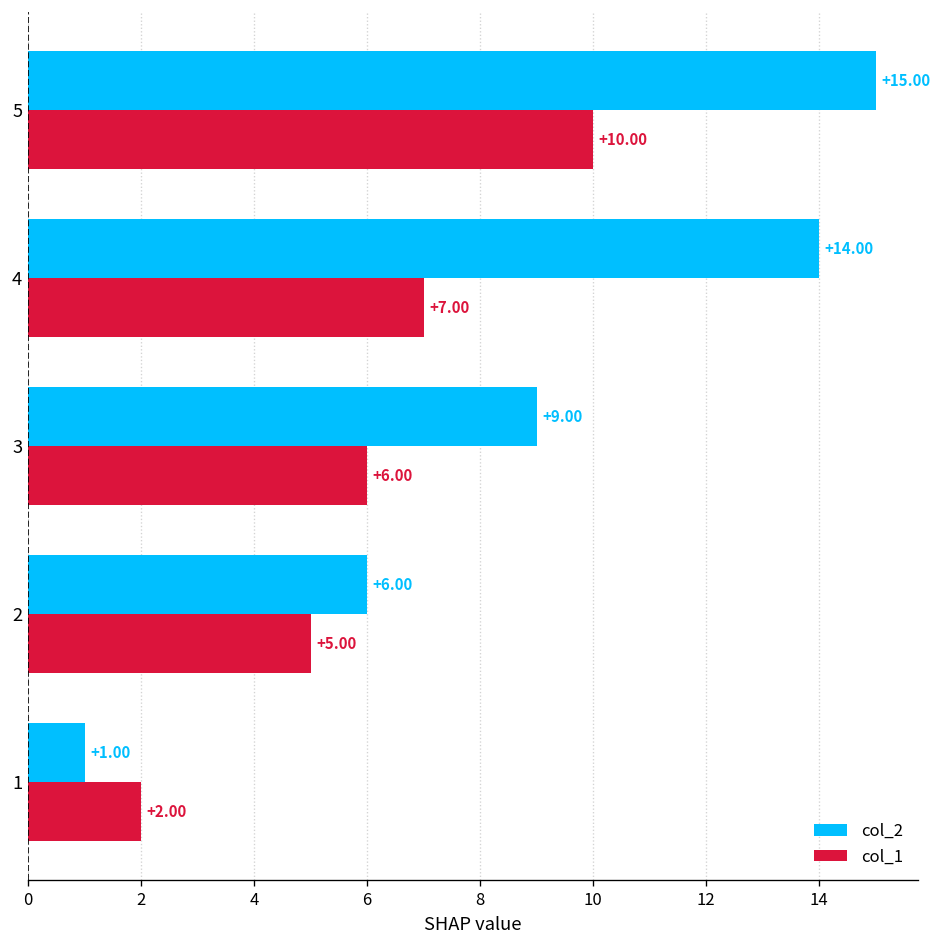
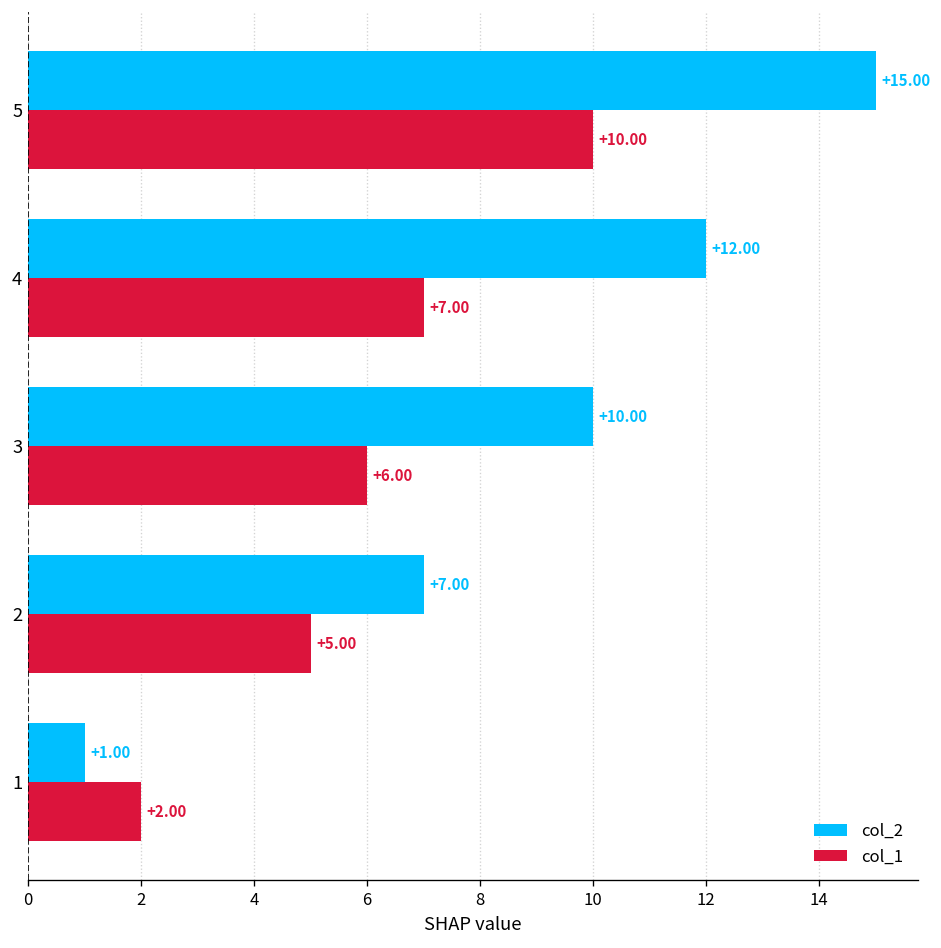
  {
    "col_2": {
      "5": "+15.00",
-     "4": "+14.00",
-     "3": "+9.00",
-     "2": "+6.00",
+     "4": "+12.00",
+     "3": "+10.00",
+     "2": "+7.00",
      "1": "+1.00"
    },
    "col_1": {
      "5": "+10.00",
      "4": "+7.00",
      "3": "+6.00",
      "2": "+5.00",
      "1": "+2.00"
    }
  }
